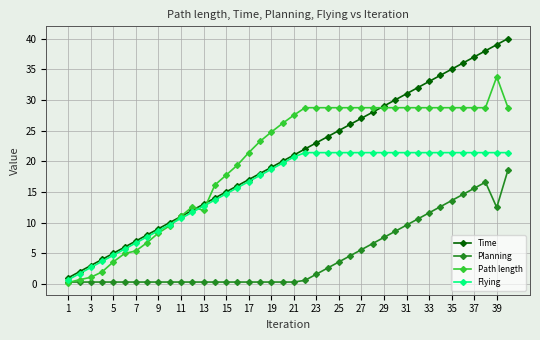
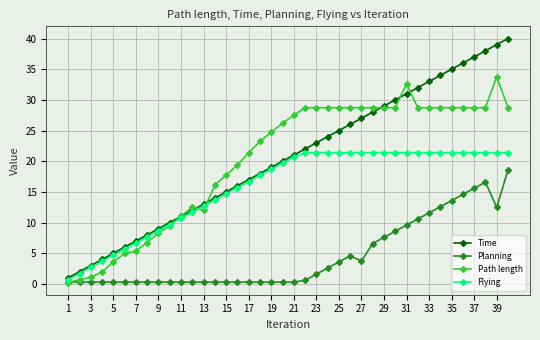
  {
    "Time": {
      "23": 23,
      "25": 25,
      "27": 27,
      "31": 31,
      "33": 33,
      "35": 35,
      "37": 37,
      "39": 39
    },
    "Planning": {
      "3": 0,
      "5": 0,
      "7": 0,
      "9": 0,
      "11": 0,
      "13": 0,
      "15": 0,
      "17": 0,
      "19": 0,
      "21": 0,
      "23": 2,
      "25": 4,
-     "27": 6,
+     "27": 4,
      "29": 8,
      "31": 10,
      "33": 12,
      "35": 14,
      "37": 16,
      "39": 12
    },
    "Path length": {
      "3": 1,
      "5": 4,
      "7": 5,
      "13": 12,
      "15": 18,
      "17": 21,
      "19": 25,
      "21": 28,
      "23": 29,
      "25": 29,
      "27": 29,
-     "31": 29,
+     "31": 33,
      "33": 29,
      "35": 29,
      "37": 29,
      "39": 34
    },
    "Flying": {
      "23": 21,
      "25": 21,
      "27": 21,
      "29": 21,
      "31": 21,
      "33": 21,
      "35": 21,
      "37": 21,
      "39": 21
    }
  }
